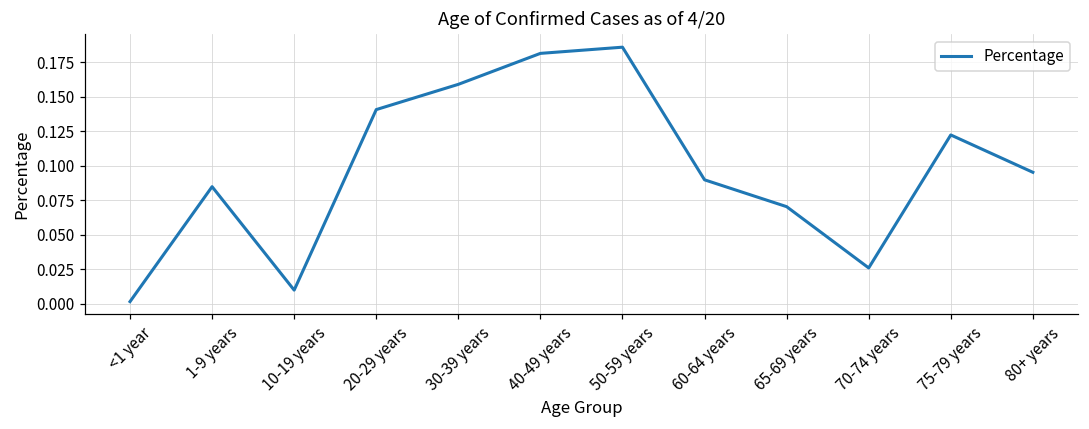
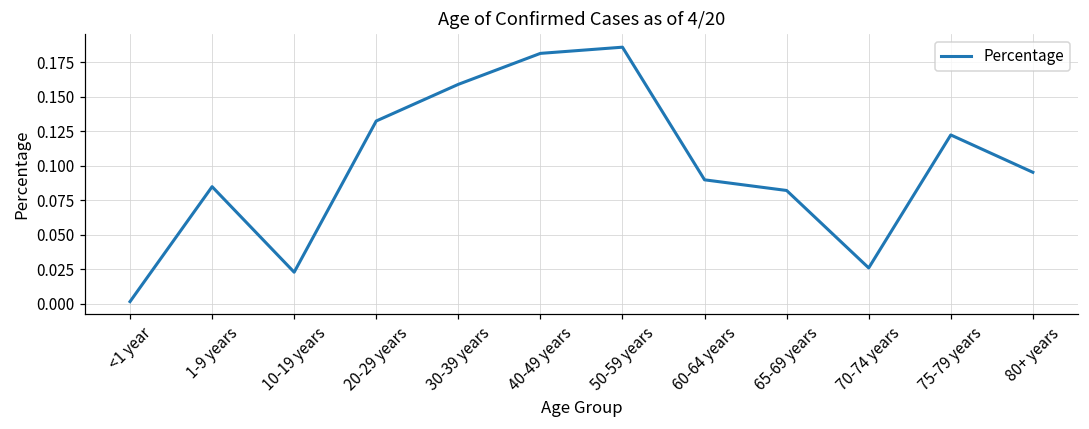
  {
    "<1 year": 0.001,
    "1-9 years": 0.085,
-   "10-19 years": 0.010,
-   "20-29 years": 0.141,
+   "10-19 years": 0.023,
+   "20-29 years": 0.132,
    "30-39 years": 0.159,
    "40-49 years": 0.181,
    "50-59 years": 0.186,
    "60-64 years": 0.090,
-   "65-69 years": 0.070,
+   "65-69 years": 0.082,
    "70-74 years": 0.026,
    "75-79 years": 0.122,
    "80+ years": 0.095
  }
